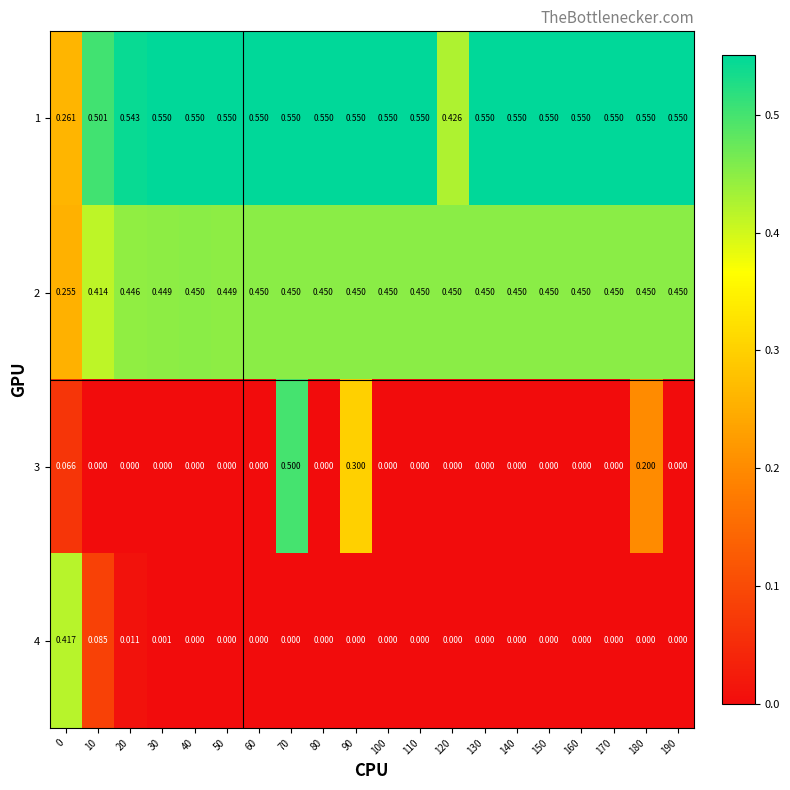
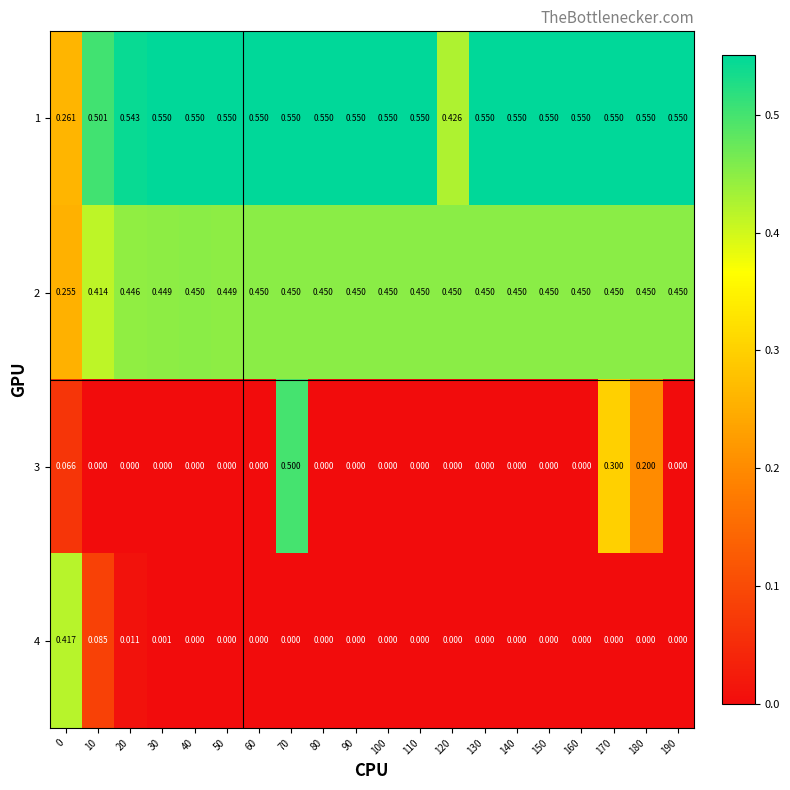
  {
    "1": {
      "0": 0.261,
      "10": 0.501,
      "20": 0.543,
      "30": 0.550,
      "40": 0.550,
      "50": 0.550,
      "60": 0.550,
      "70": 0.550,
      "80": 0.550,
      "90": 0.550,
      "100": 0.550,
      "110": 0.550,
      "120": 0.426,
      "130": 0.550,
      "140": 0.550,
      "150": 0.550,
      "160": 0.550,
      "170": 0.550,
      "180": 0.550,
      "190": 0.550
    },
    "2": {
      "0": 0.255,
      "10": 0.414,
      "20": 0.446,
      "30": 0.449,
      "40": 0.450,
      "50": 0.449,
      "60": 0.450,
      "70": 0.450,
      "80": 0.450,
      "90": 0.450,
      "100": 0.450,
      "110": 0.450,
      "120": 0.450,
      "130": 0.450,
      "140": 0.450,
      "150": 0.450,
      "160": 0.450,
      "170": 0.450,
      "180": 0.450,
      "190": 0.450
    },
    "3": {
      "0": 0.066,
      "10": 0.000,
      "20": 0.000,
      "30": 0.000,
      "40": 0.000,
      "50": 0.000,
      "60": 0.000,
      "70": 0.500,
      "80": 0.000,
-     "90": 0.300,
+     "90": 0.000,
      "100": 0.000,
      "110": 0.000,
      "120": 0.000,
      "130": 0.000,
      "140": 0.000,
      "150": 0.000,
      "160": 0.000,
-     "170": 0.000,
+     "170": 0.300,
      "180": 0.200,
      "190": 0.000
    },
    "4": {
      "0": 0.417,
      "10": 0.085,
      "20": 0.011,
      "30": 0.001,
      "40": 0.000,
      "50": 0.000,
      "60": 0.000,
      "70": 0.000,
      "80": 0.000,
      "90": 0.000,
      "100": 0.000,
      "110": 0.000,
      "120": 0.000,
      "130": 0.000,
      "140": 0.000,
      "150": 0.000,
      "160": 0.000,
      "170": 0.000,
      "180": 0.000,
      "190": 0.000
    }
  }
